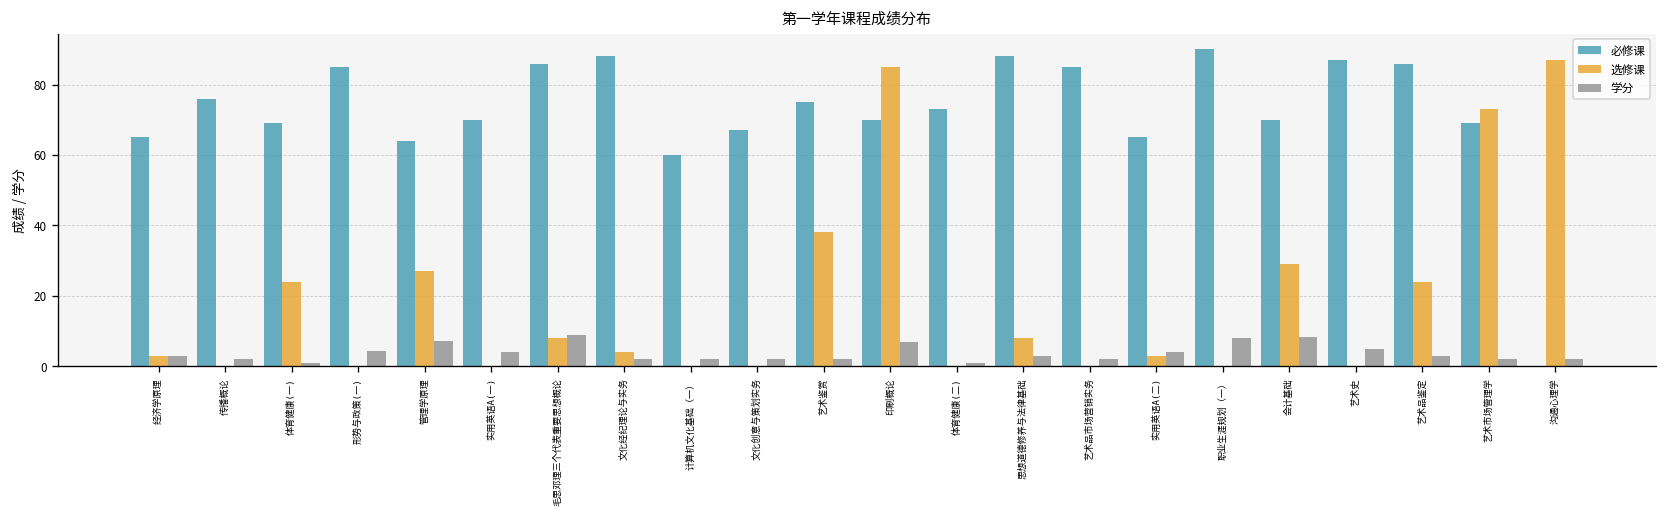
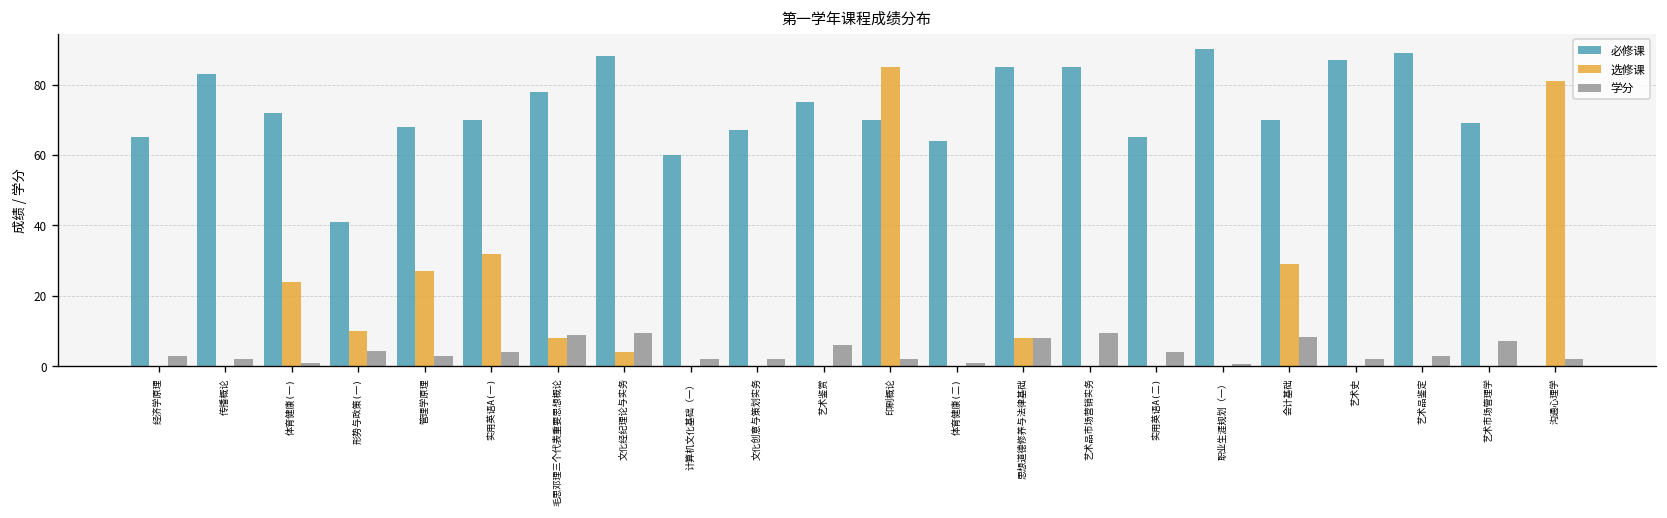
  {
    "必修课": {
      "经济学原理": 65,
-     "传播概论": 76,
-     "体育健康(一)": 69,
-     "形势与政策(一)": 85,
-     "管理学原理": 64,
+     "传播概论": 83,
+     "体育健康(一)": 72,
+     "形势与政策(一)": 41,
+     "管理学原理": 68,
      "实用英语A(一)": 70,
-     "毛思邓理三个代表重要思想概论": 86,
+     "毛思邓理三个代表重要思想概论": 78,
      "文化经纪理论与实务": 88,
      "计算机文化基础（一）": 60,
      "文化创意与策划实务": 67,
      "艺术鉴赏": 75,
      "印刷概论": 70,
-     "体育健康(二)": 73,
-     "思想道德修养与法律基础": 88,
+     "体育健康(二)": 64,
+     "思想道德修养与法律基础": 85,
      "艺术品市场营销实务": 85,
      "实用英语A(二)": 65,
      "职业生涯规划（一）": 90,
      "会计基础": 70,
      "艺术史": 87,
-     "艺术品鉴定": 86,
+     "艺术品鉴定": 89,
      "艺术市场管理学": 69,
      "沟通心理学": 0
    },
    "选修课": {
-     "经济学原理": 3,
+     "经济学原理": 0,
      "传播概论": 0,
      "体育健康(一)": 24,
-     "形势与政策(一)": 0,
+     "形势与政策(一)": 10,
      "管理学原理": 27,
-     "实用英语A(一)": 0,
+     "实用英语A(一)": 32,
      "毛思邓理三个代表重要思想概论": 8,
      "文化经纪理论与实务": 4,
      "计算机文化基础（一）": 0,
      "文化创意与策划实务": 0,
-     "艺术鉴赏": 38,
+     "艺术鉴赏": 0,
      "印刷概论": 85,
      "体育健康(二)": 0,
      "思想道德修养与法律基础": 8,
      "艺术品市场营销实务": 0,
-     "实用英语A(二)": 3,
+     "实用英语A(二)": 0,
      "职业生涯规划（一）": 0,
      "会计基础": 29,
      "艺术史": 0,
-     "艺术品鉴定": 24,
-     "艺术市场管理学": 73,
-     "沟通心理学": 87
+     "艺术品鉴定": 0,
+     "艺术市场管理学": 0,
+     "沟通心理学": 81
    },
    "学分": {
      "经济学原理": 3,
      "传播概论": 2,
      "体育健康(一)": 1,
      "形势与政策(一)": 4,
-     "管理学原理": 7,
+     "管理学原理": 3,
      "实用英语A(一)": 4,
      "毛思邓理三个代表重要思想概论": 9,
-     "文化经纪理论与实务": 2,
+     "文化经纪理论与实务": 10,
      "计算机文化基础（一）": 2,
      "文化创意与策划实务": 2,
-     "艺术鉴赏": 2,
-     "印刷概论": 7,
+     "艺术鉴赏": 6,
+     "印刷概论": 2,
      "体育健康(二)": 1,
-     "思想道德修养与法律基础": 3,
-     "艺术品市场营销实务": 2,
+     "思想道德修养与法律基础": 8,
+     "艺术品市场营销实务": 10,
      "实用英语A(二)": 4,
-     "职业生涯规划（一）": 8,
+     "职业生涯规划（一）": 1,
      "会计基础": 8,
-     "艺术史": 5,
+     "艺术史": 2,
      "艺术品鉴定": 3,
-     "艺术市场管理学": 2,
+     "艺术市场管理学": 7,
      "沟通心理学": 2
    }
  }
